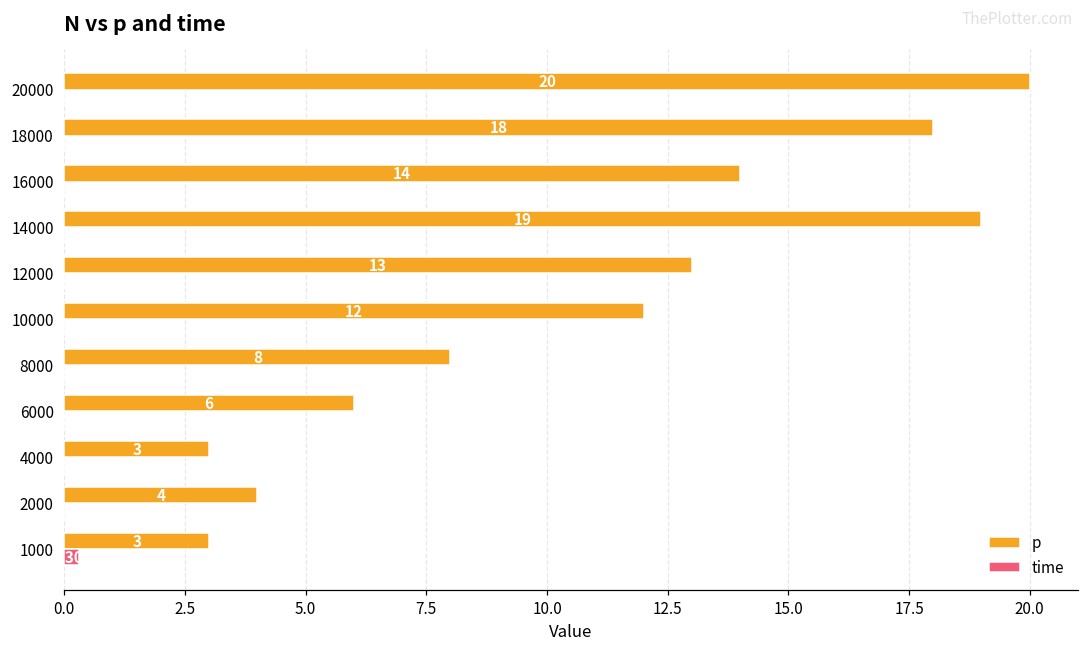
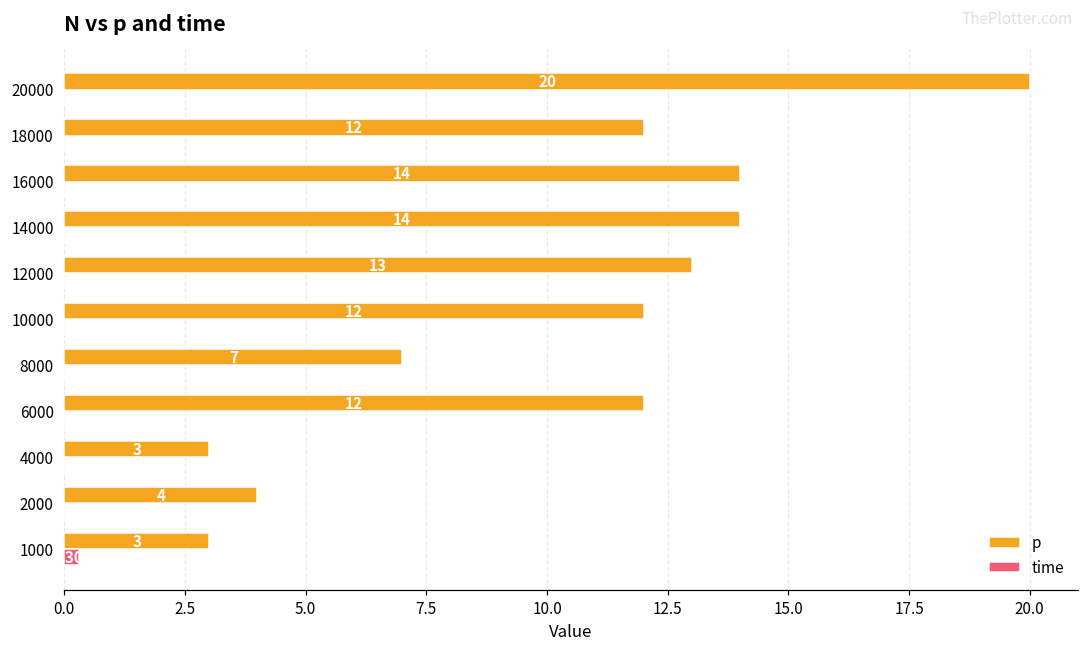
  {
    "p": {
      "20000": 20,
-     "18000": 18,
+     "18000": 12,
      "16000": 14,
-     "14000": 19,
+     "14000": 14,
      "12000": 13,
      "10000": 12,
-     "8000": 8,
-     "6000": 6,
+     "8000": 7,
+     "6000": 12,
      "4000": 3,
      "2000": 4,
      "1000": 3
    },
    "time": {
      "20000": 0.0,
      "18000": 0.0,
      "16000": 0.0,
      "14000": 0.0,
      "12000": 0.0,
      "10000": 0.0,
      "8000": 0.0,
      "6000": 0.0,
      "4000": 0.0,
      "2000": 0.0,
      "1000": 0.3
    }
  }
